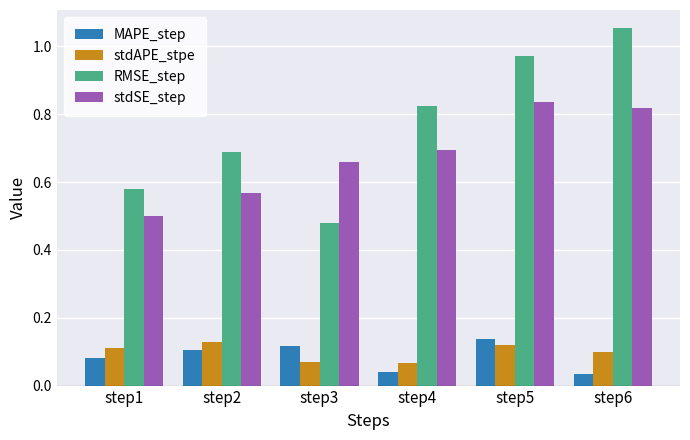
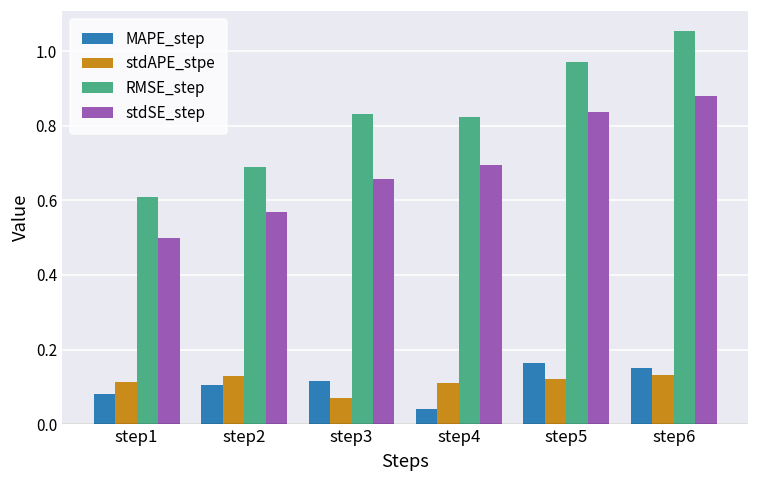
  {
    "MAPE_step": {
      "step1": 0.08,
      "step2": 0.10,
      "step3": 0.12,
      "step4": 0.04,
-     "step5": 0.14,
-     "step6": 0.03
+     "step5": 0.16,
+     "step6": 0.15
    },
    "stdAPE_stpe": {
      "step1": 0.11,
      "step2": 0.13,
      "step3": 0.07,
-     "step4": 0.07,
+     "step4": 0.11,
      "step5": 0.12,
-     "step6": 0.10
+     "step6": 0.13
    },
    "RMSE_step": {
-     "step1": 0.58,
+     "step1": 0.61,
      "step2": 0.69,
-     "step3": 0.48,
+     "step3": 0.83,
      "step4": 0.82,
      "step5": 0.97,
      "step6": 1.05
    },
    "stdSE_step": {
      "step1": 0.50,
      "step2": 0.57,
      "step3": 0.66,
      "step4": 0.69,
      "step5": 0.84,
-     "step6": 0.82
+     "step6": 0.88
    }
  }
